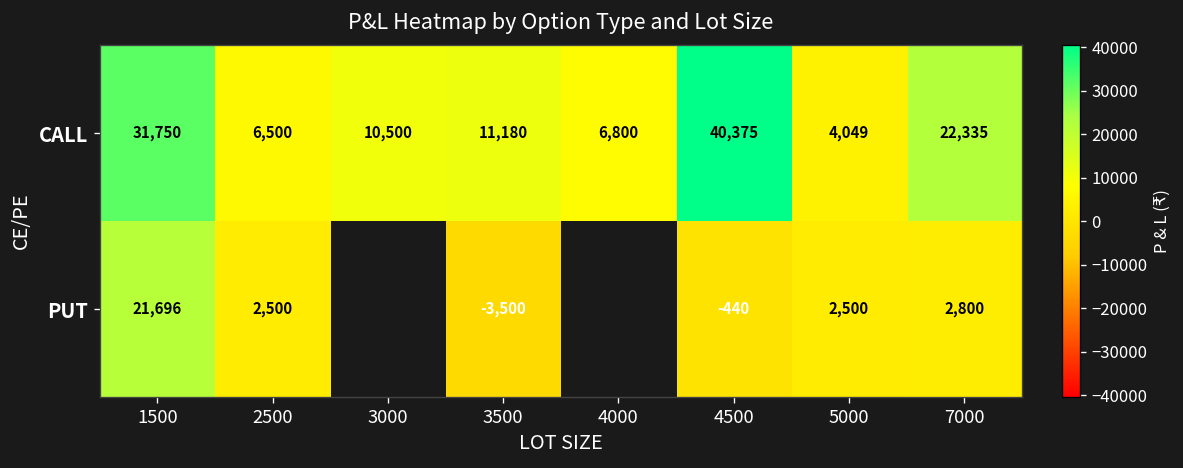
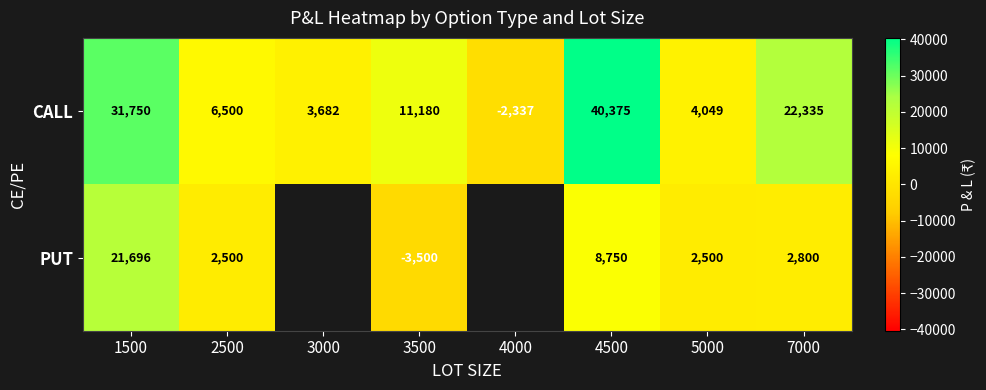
  {
    "CALL": {
      "1500": "31,750",
      "2500": "6,500",
-     "3000": "10,500",
+     "3000": "3,682",
      "3500": "11,180",
-     "4000": "6,800",
+     "4000": "-2,337",
      "4500": "40,375",
      "5000": "4,049",
      "7000": "22,335"
    },
    "PUT": {
      "1500": "21,696",
      "2500": "2,500",
      "3500": "-3,500",
-     "4500": "-440",
+     "4500": "8,750",
      "5000": "2,500",
      "7000": "2,800"
    }
  }
